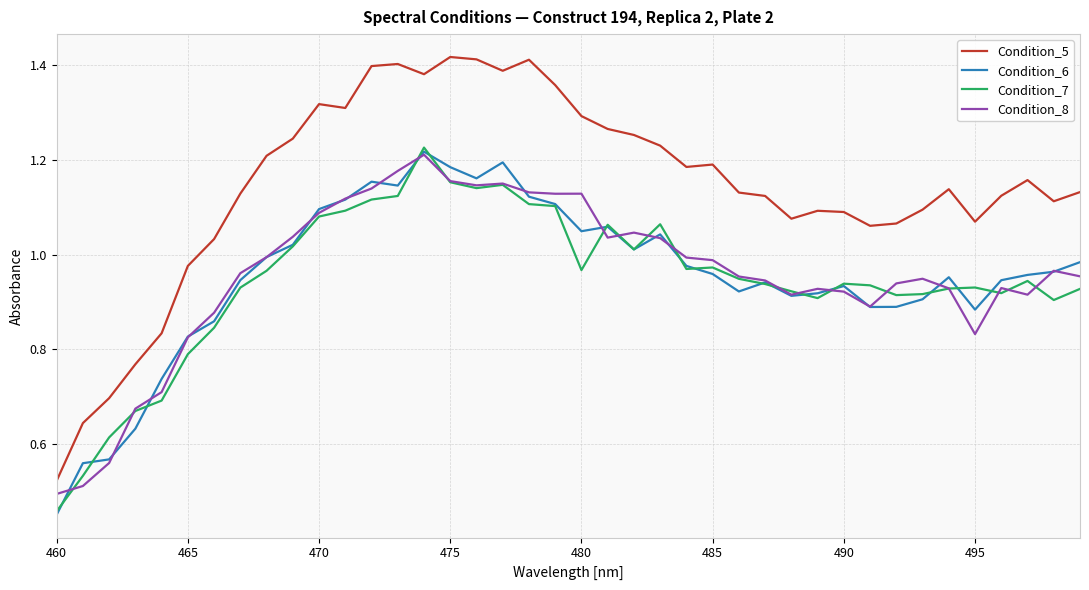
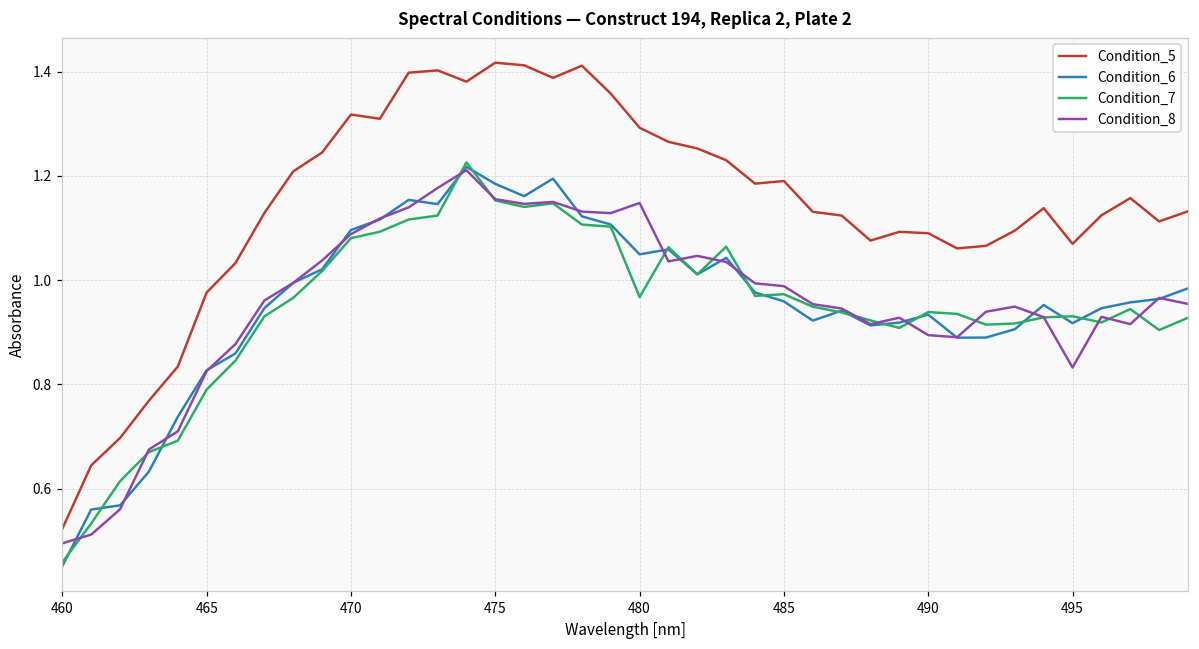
  {
    "Condition_5": {
      "460": 0.52,
      "465": 0.98,
      "470": 1.32,
      "475": 1.42,
      "480": 1.29,
      "485": 1.19,
      "490": 1.09,
      "495": 1.07
    },
    "Condition_6": {
      "460": 0.45,
      "470": 1.10,
      "475": 1.18,
      "480": 1.05,
      "485": 0.96,
-     "495": 0.88
+     "495": 0.92
    },
    "Condition_7": {
      "460": 0.46,
      "465": 0.79,
      "470": 1.08,
      "480": 0.97,
      "485": 0.97,
      "495": 0.93
    },
    "Condition_8": {
      "460": 0.50,
      "470": 1.09,
-     "480": 1.13,
+     "480": 1.15,
      "485": 0.99,
-     "490": 0.92,
+     "490": 0.89,
      "495": 0.83
    }
  }
